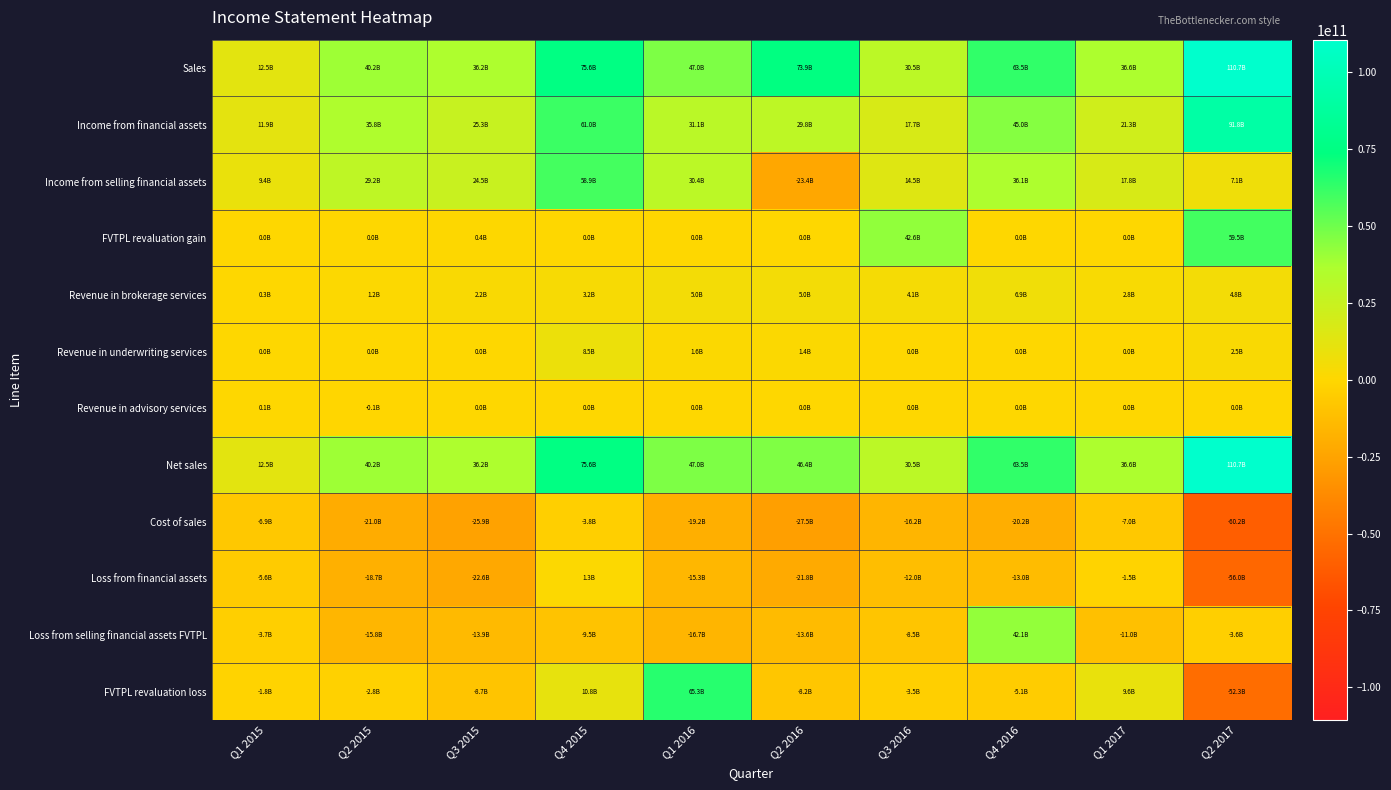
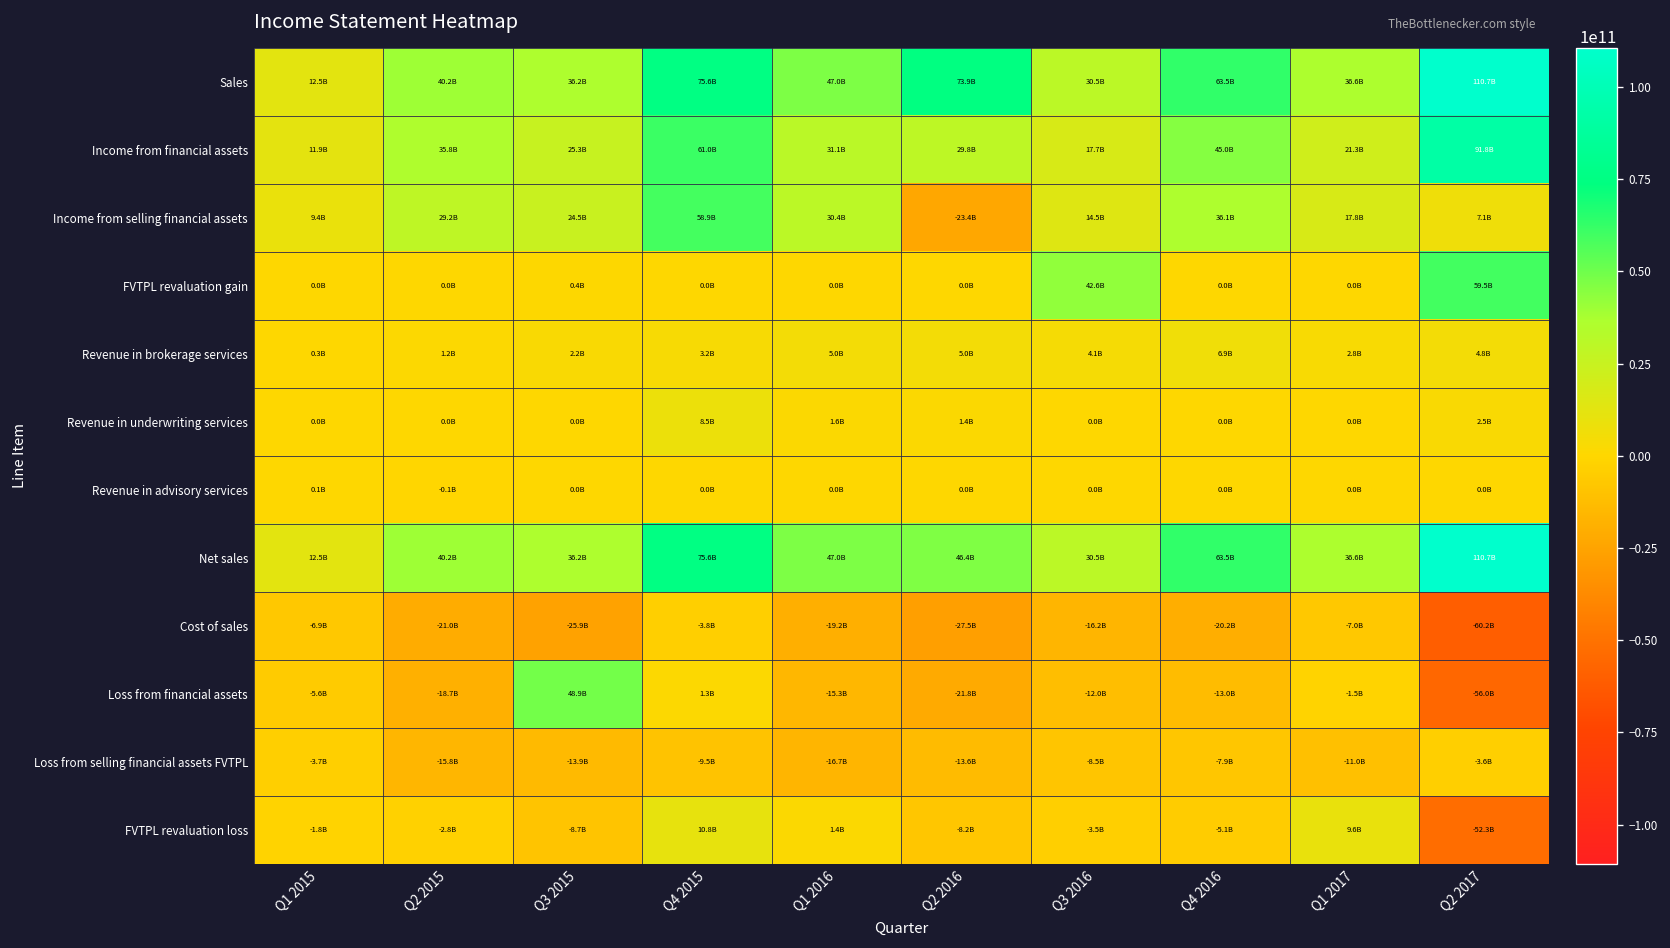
  {
    "Sales": {
      "Q1 2015": "12.5B",
      "Q2 2015": "40.2B",
      "Q3 2015": "36.2B",
      "Q4 2015": "75.6B",
      "Q1 2016": "47.0B",
      "Q2 2016": "73.9B",
      "Q3 2016": "30.5B",
      "Q4 2016": "63.5B",
      "Q1 2017": "36.6B",
      "Q2 2017": "110.7B"
    },
    "Income from financial assets": {
      "Q1 2015": "11.9B",
      "Q2 2015": "35.8B",
      "Q3 2015": "25.3B",
      "Q4 2015": "61.0B",
      "Q1 2016": "31.1B",
      "Q2 2016": "29.8B",
      "Q3 2016": "17.7B",
      "Q4 2016": "45.0B",
      "Q1 2017": "21.3B",
      "Q2 2017": "91.8B"
    },
    "Income from selling financial assets": {
      "Q1 2015": "9.4B",
      "Q2 2015": "29.2B",
      "Q3 2015": "24.5B",
      "Q4 2015": "58.9B",
      "Q1 2016": "30.4B",
      "Q2 2016": "-23.4B",
      "Q3 2016": "14.5B",
      "Q4 2016": "36.1B",
      "Q1 2017": "17.8B",
      "Q2 2017": "7.1B"
    },
    "FVTPL revaluation gain": {
      "Q1 2015": "0.0B",
      "Q2 2015": "0.0B",
      "Q3 2015": "0.4B",
      "Q4 2015": "0.0B",
      "Q1 2016": "0.0B",
      "Q2 2016": "0.0B",
      "Q3 2016": "42.6B",
      "Q4 2016": "0.0B",
      "Q1 2017": "0.0B",
      "Q2 2017": "59.5B"
    },
    "Revenue in brokerage services": {
      "Q1 2015": "0.3B",
      "Q2 2015": "1.2B",
      "Q3 2015": "2.2B",
      "Q4 2015": "3.2B",
      "Q1 2016": "5.0B",
      "Q2 2016": "5.0B",
      "Q3 2016": "4.1B",
      "Q4 2016": "6.9B",
      "Q1 2017": "2.8B",
      "Q2 2017": "4.8B"
    },
    "Revenue in underwriting services": {
      "Q1 2015": "0.0B",
      "Q2 2015": "0.0B",
      "Q3 2015": "0.0B",
      "Q4 2015": "8.5B",
      "Q1 2016": "1.6B",
      "Q2 2016": "1.4B",
      "Q3 2016": "0.0B",
      "Q4 2016": "0.0B",
      "Q1 2017": "0.0B",
      "Q2 2017": "2.5B"
    },
    "Revenue in advisory services": {
      "Q1 2015": "0.1B",
      "Q2 2015": "-0.1B",
      "Q3 2015": "0.0B",
      "Q4 2015": "0.0B",
      "Q1 2016": "0.0B",
      "Q2 2016": "0.0B",
      "Q3 2016": "0.0B",
      "Q4 2016": "0.0B",
      "Q1 2017": "0.0B",
      "Q2 2017": "0.0B"
    },
    "Net sales": {
      "Q1 2015": "12.5B",
      "Q2 2015": "40.2B",
      "Q3 2015": "36.2B",
      "Q4 2015": "75.6B",
      "Q1 2016": "47.0B",
      "Q2 2016": "46.4B",
      "Q3 2016": "30.5B",
      "Q4 2016": "63.5B",
      "Q1 2017": "36.6B",
      "Q2 2017": "110.7B"
    },
    "Cost of sales": {
      "Q1 2015": "-6.9B",
      "Q2 2015": "-21.0B",
      "Q3 2015": "-25.9B",
      "Q4 2015": "-3.8B",
      "Q1 2016": "-19.2B",
      "Q2 2016": "-27.5B",
      "Q3 2016": "-16.2B",
      "Q4 2016": "-20.2B",
      "Q1 2017": "-7.0B",
      "Q2 2017": "-60.2B"
    },
    "Loss from financial assets": {
      "Q1 2015": "-5.6B",
      "Q2 2015": "-18.7B",
-     "Q3 2015": "-22.6B",
+     "Q3 2015": "48.9B",
      "Q4 2015": "1.3B",
      "Q1 2016": "-15.3B",
      "Q2 2016": "-21.8B",
      "Q3 2016": "-12.0B",
      "Q4 2016": "-13.0B",
      "Q1 2017": "-1.5B",
      "Q2 2017": "-56.0B"
    },
    "Loss from selling financial assets FVTPL": {
      "Q1 2015": "-3.7B",
      "Q2 2015": "-15.8B",
      "Q3 2015": "-13.9B",
      "Q4 2015": "-9.5B",
      "Q1 2016": "-16.7B",
      "Q2 2016": "-13.6B",
      "Q3 2016": "-8.5B",
-     "Q4 2016": "42.1B",
+     "Q4 2016": "-7.9B",
      "Q1 2017": "-11.0B",
      "Q2 2017": "-3.6B"
    },
    "FVTPL revaluation loss": {
      "Q1 2015": "-1.8B",
      "Q2 2015": "-2.8B",
      "Q3 2015": "-8.7B",
      "Q4 2015": "10.8B",
-     "Q1 2016": "65.3B",
+     "Q1 2016": "1.4B",
      "Q2 2016": "-8.2B",
      "Q3 2016": "-3.5B",
      "Q4 2016": "-5.1B",
      "Q1 2017": "9.6B",
      "Q2 2017": "-52.3B"
    }
  }
